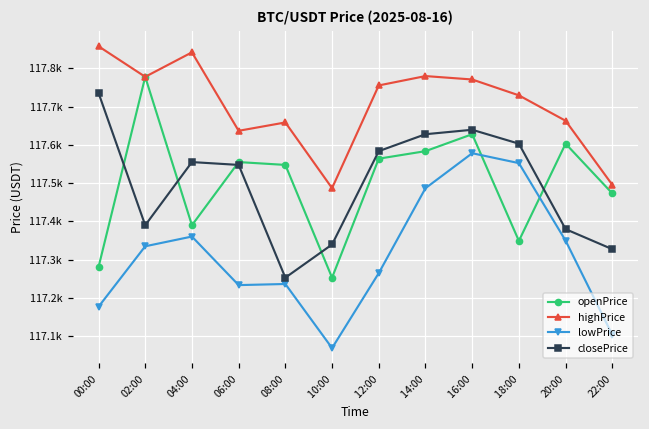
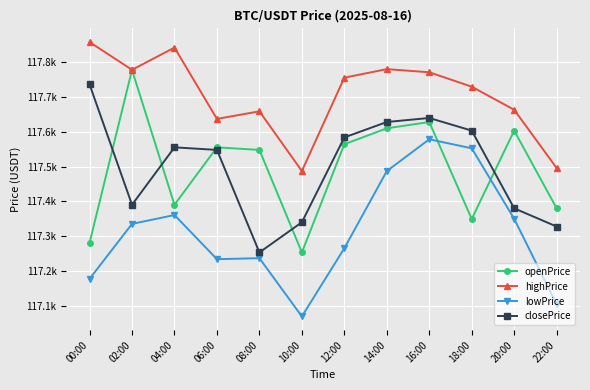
  {
    "openPrice": {
      "00:00": 117280,
      "04:00": 117390,
      "06:00": 117560,
      "08:00": 117550,
      "10:00": 117250,
      "12:00": 117560,
-     "14:00": 117580,
+     "14:00": 117610,
      "16:00": 117630,
      "18:00": 117350,
      "20:00": 117600,
-     "22:00": 117470
+     "22:00": 117380
    },
    "highPrice": {
      "00:00": 117860,
      "04:00": 117840,
      "06:00": 117640,
      "08:00": 117660,
      "10:00": 117490,
      "12:00": 117760,
      "14:00": 117780,
      "16:00": 117770,
      "18:00": 117730,
      "20:00": 117660,
      "22:00": 117500
    },
    "lowPrice": {
      "00:00": 117180,
      "02:00": 117340,
      "04:00": 117360,
      "06:00": 117230,
      "08:00": 117240,
      "10:00": 117070,
      "12:00": 117270,
      "14:00": 117490,
      "16:00": 117580,
      "18:00": 117550,
      "20:00": 117350
    },
    "closePrice": {
      "00:00": 117740,
      "02:00": 117390,
      "04:00": 117560,
      "06:00": 117550,
      "08:00": 117250,
      "10:00": 117340,
      "12:00": 117580,
      "14:00": 117630,
      "16:00": 117640,
      "18:00": 117600,
      "20:00": 117380,
      "22:00": 117330
    }
  }
